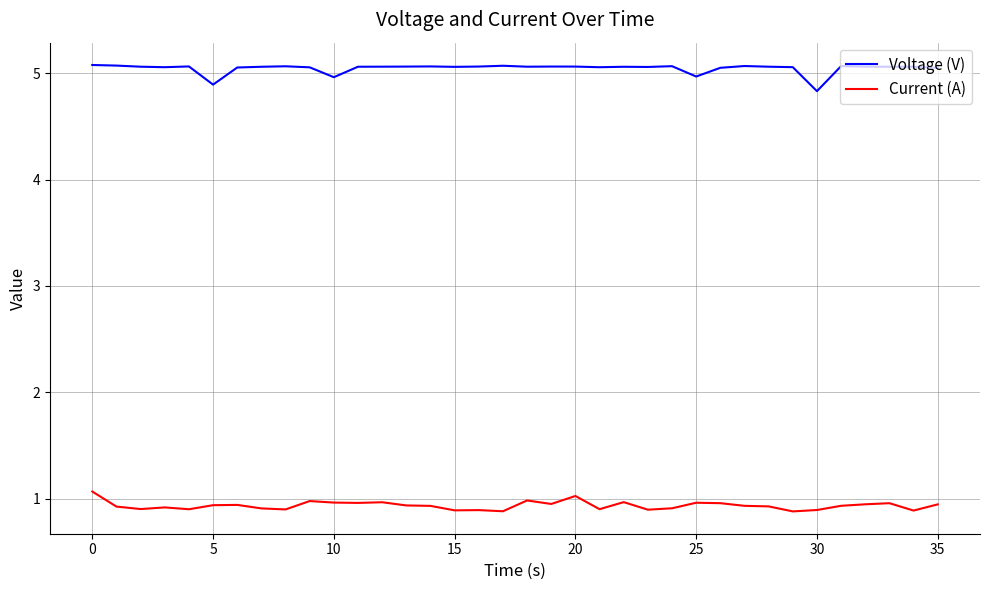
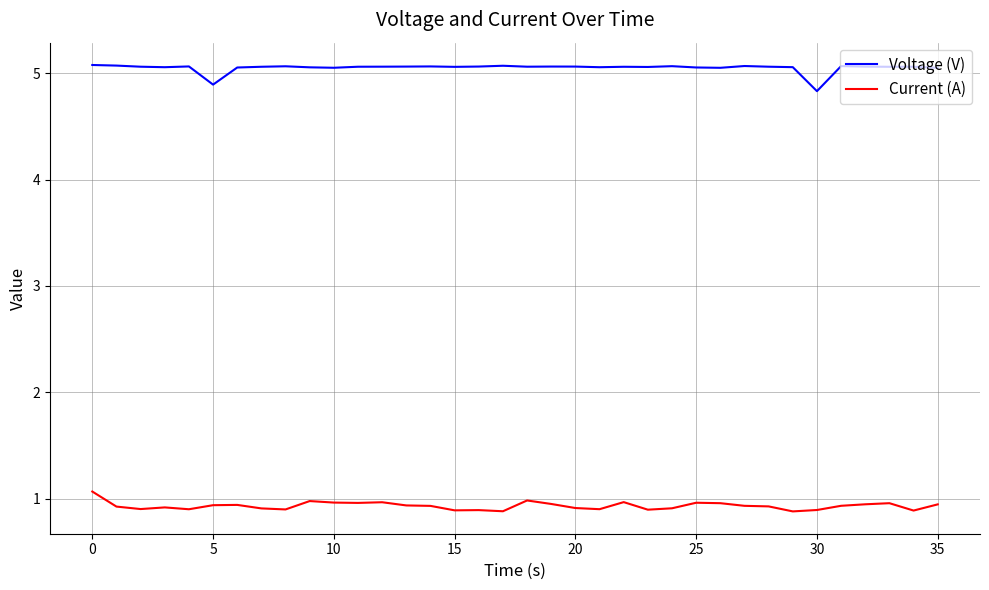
  {
    "Voltage (V)": {
      "0": 5.08,
      "5": 4.89,
-     "10": 4.96,
+     "10": 5.05,
      "15": 5.06,
      "20": 5.06,
-     "25": 4.97,
+     "25": 5.05,
      "30": 4.83
    },
    "Current (A)": {
      "0": 1.07,
      "5": 0.94,
      "10": 0.96,
      "15": 0.89,
-     "20": 1.03,
+     "20": 0.91,
      "25": 0.96,
      "30": 0.89,
      "35": 0.95
    }
  }
